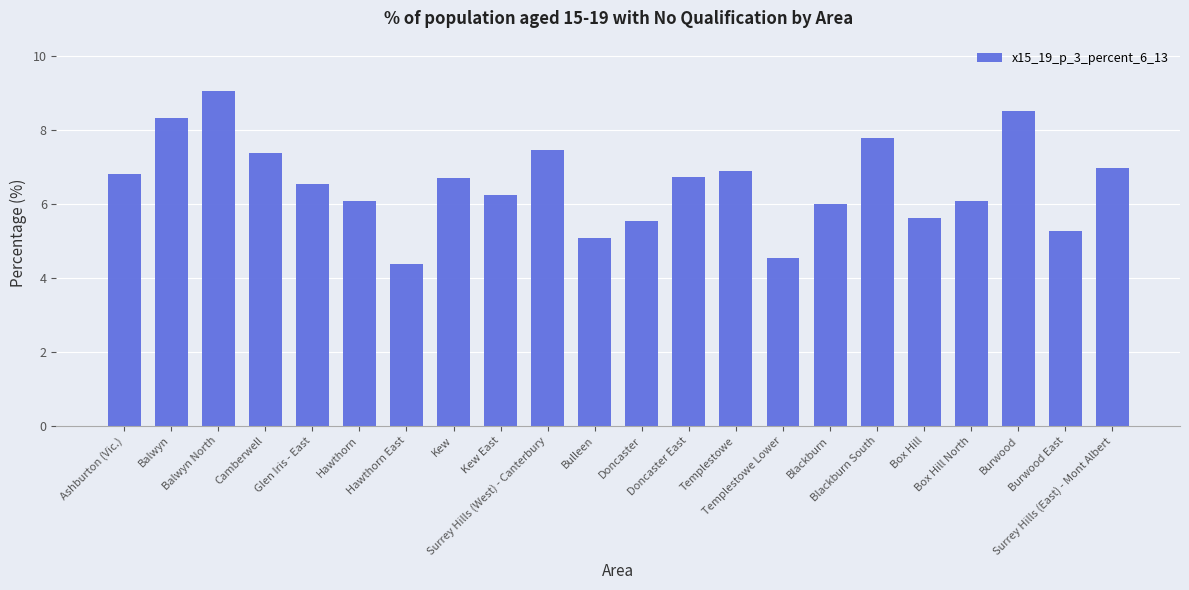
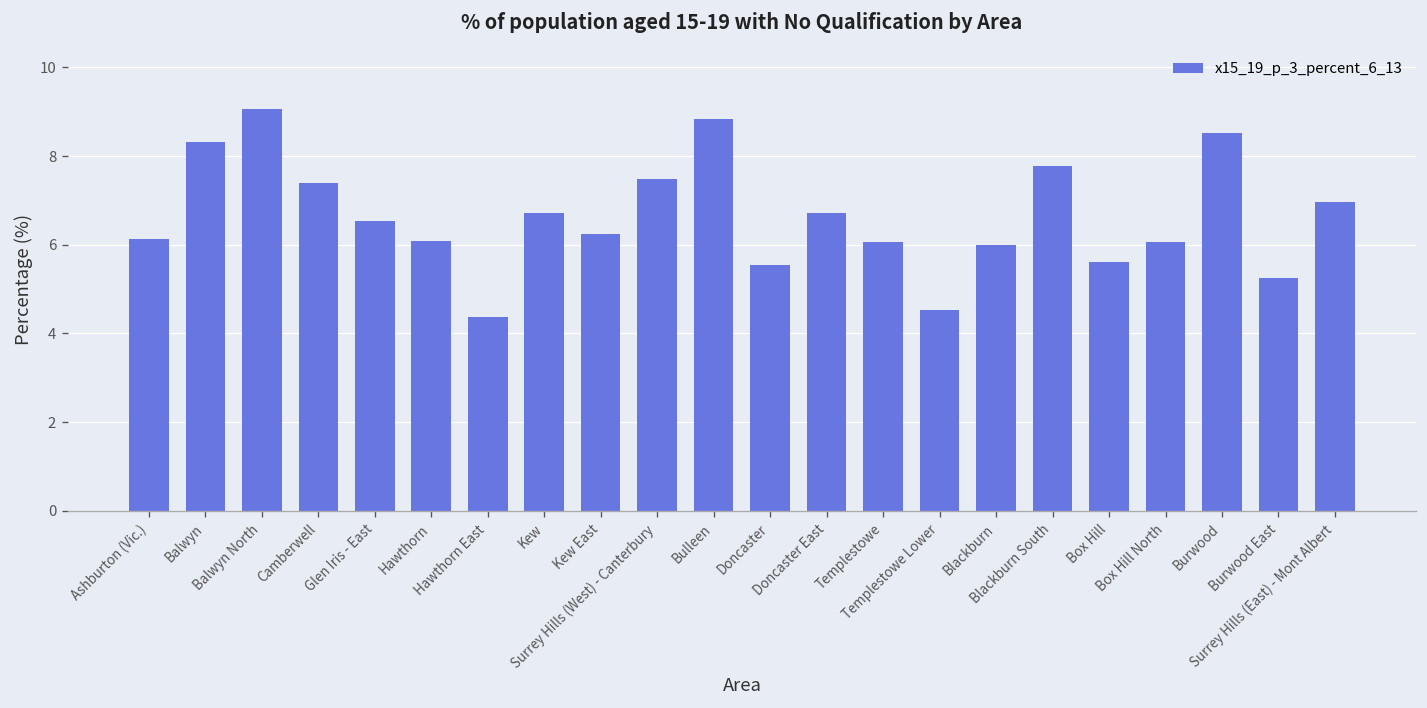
  {
-   "Ashburton (Vic.)": 6.8,
+   "Ashburton (Vic.)": 6.1,
    "Balwyn": 8.3,
    "Balwyn North": 9.1,
    "Camberwell": 7.4,
    "Glen Iris - East": 6.5,
    "Hawthorn": 6.1,
    "Hawthorn East": 4.4,
    "Kew": 6.7,
    "Kew East": 6.3,
    "Surrey Hills (West) - Canterbury": 7.5,
-   "Bulleen": 5.1,
+   "Bulleen": 8.8,
    "Doncaster": 5.5,
    "Doncaster East": 6.7,
-   "Templestowe": 6.9,
+   "Templestowe": 6.1,
    "Templestowe Lower": 4.5,
    "Blackburn": 6.0,
    "Blackburn South": 7.8,
    "Box Hill": 5.6,
    "Box Hill North": 6.1,
    "Burwood": 8.5,
    "Burwood East": 5.3,
    "Surrey Hills (East) - Mont Albert": 7.0
  }
